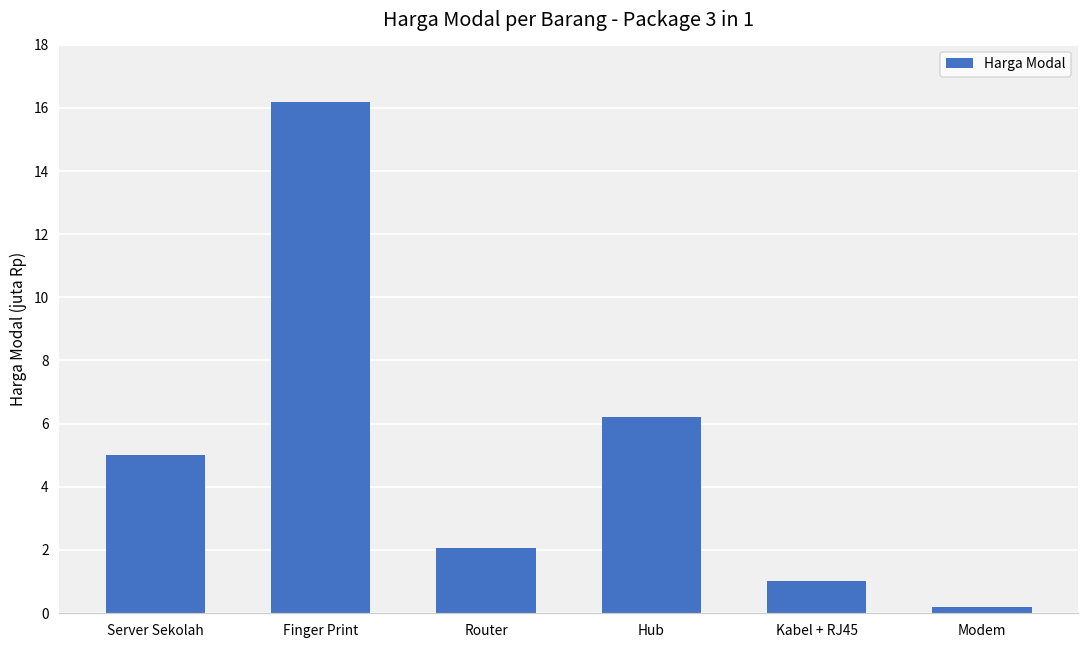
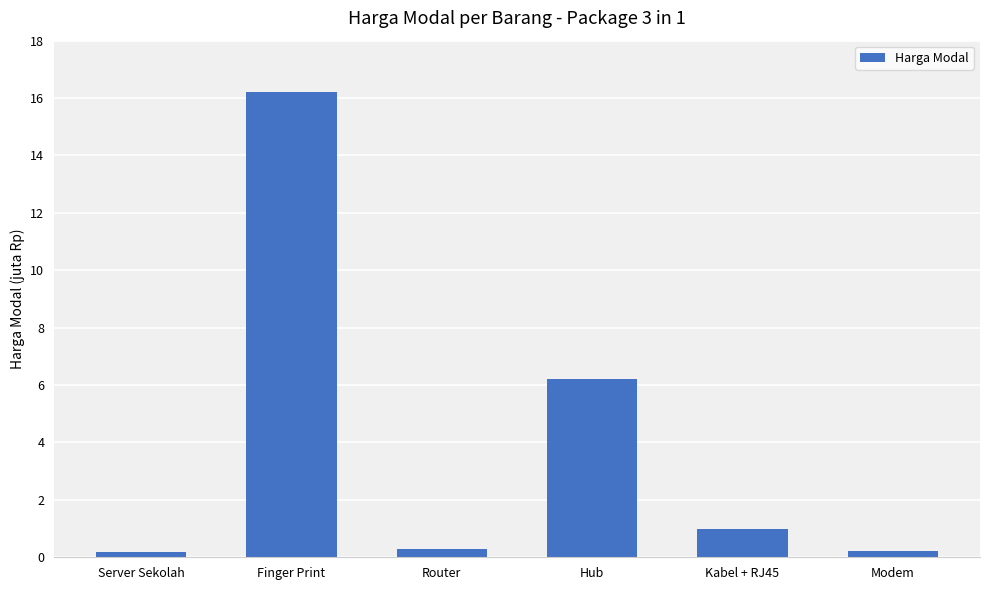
  {
-   "Server Sekolah": 5.0,
+   "Server Sekolah": 0.2,
    "Finger Print": 16.2,
-   "Router": 2.0,
+   "Router": 0.3,
    "Hub": 6.2,
    "Kabel + RJ45": 1.0,
    "Modem": 0.2
  }
